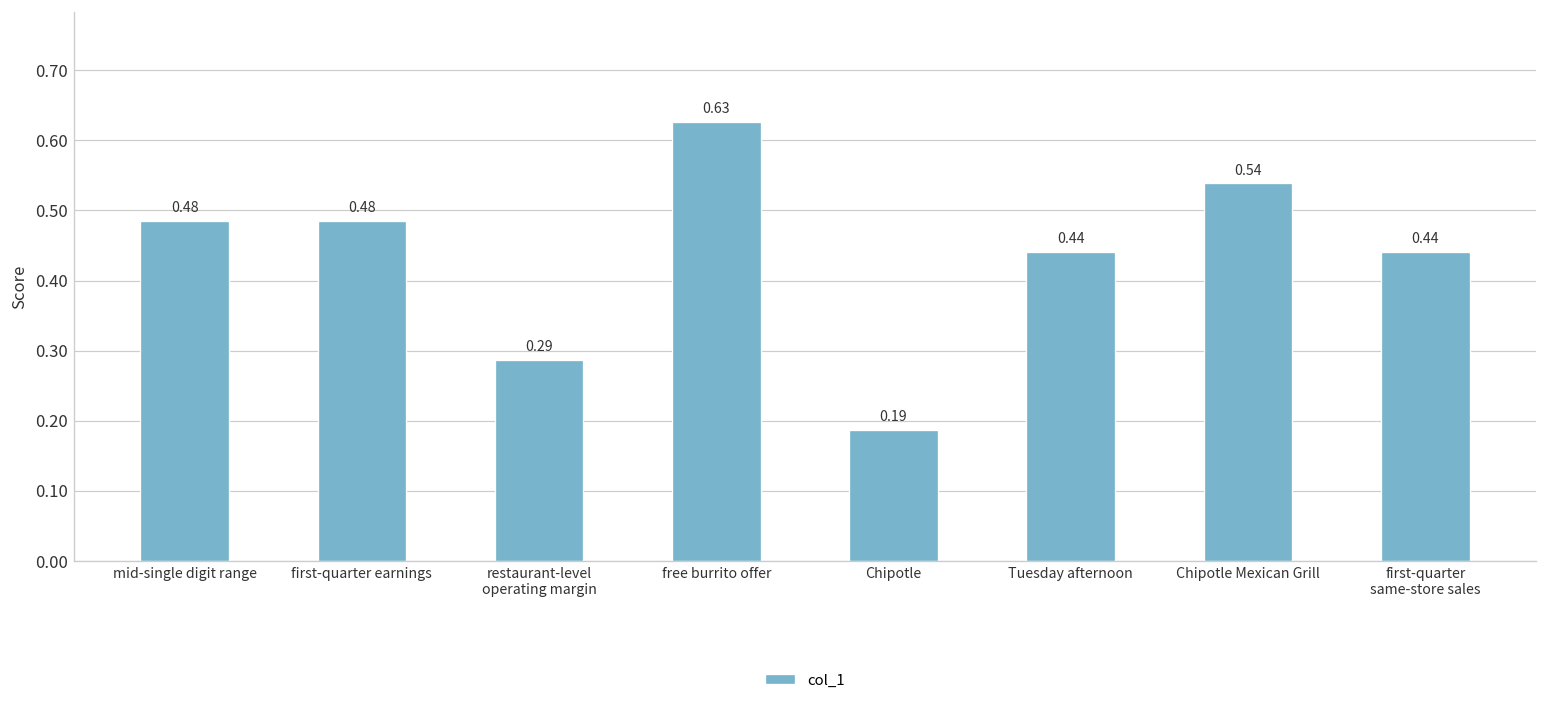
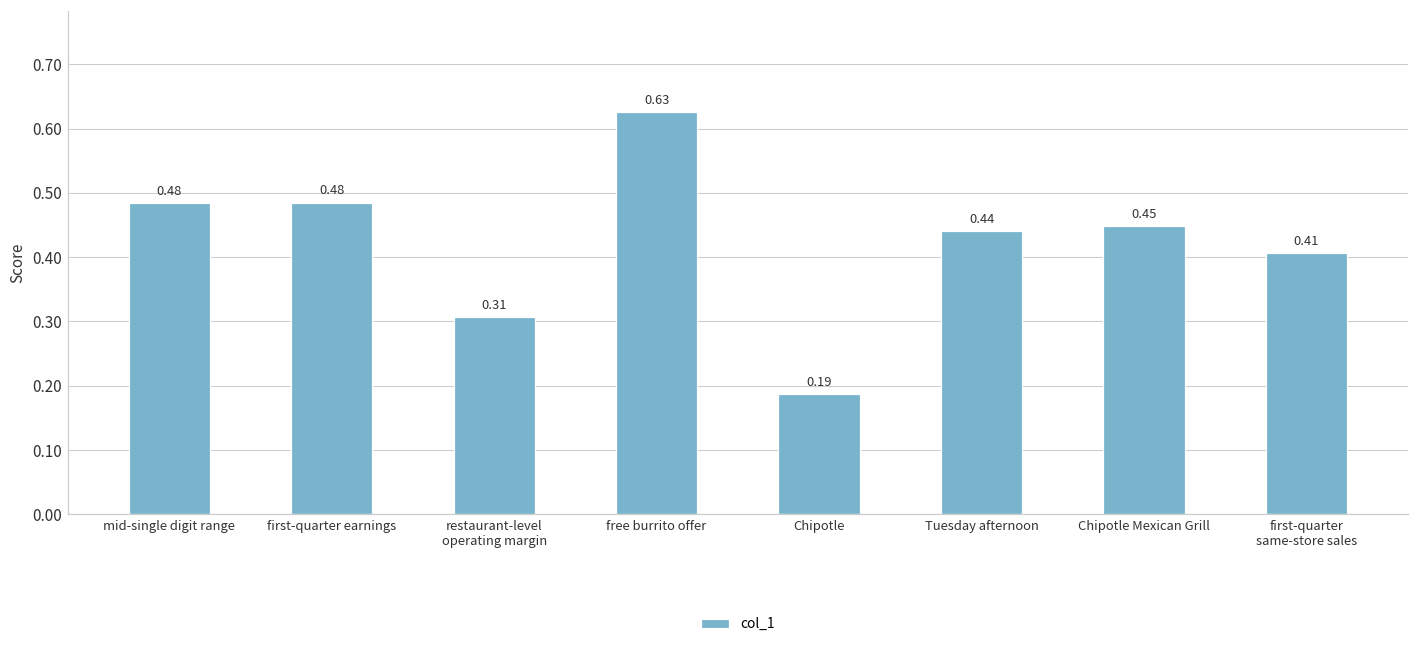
  {
    "mid-single digit range": 0.48,
    "first-quarter earnings": 0.48,
-   "restaurant-level operating margin": 0.29,
+   "restaurant-level operating margin": 0.31,
    "free burrito offer": 0.63,
    "Chipotle": 0.19,
    "Tuesday afternoon": 0.44,
-   "Chipotle Mexican Grill": 0.54,
-   "first-quarter same-store sales": 0.44
+   "Chipotle Mexican Grill": 0.45,
+   "first-quarter same-store sales": 0.41
  }
